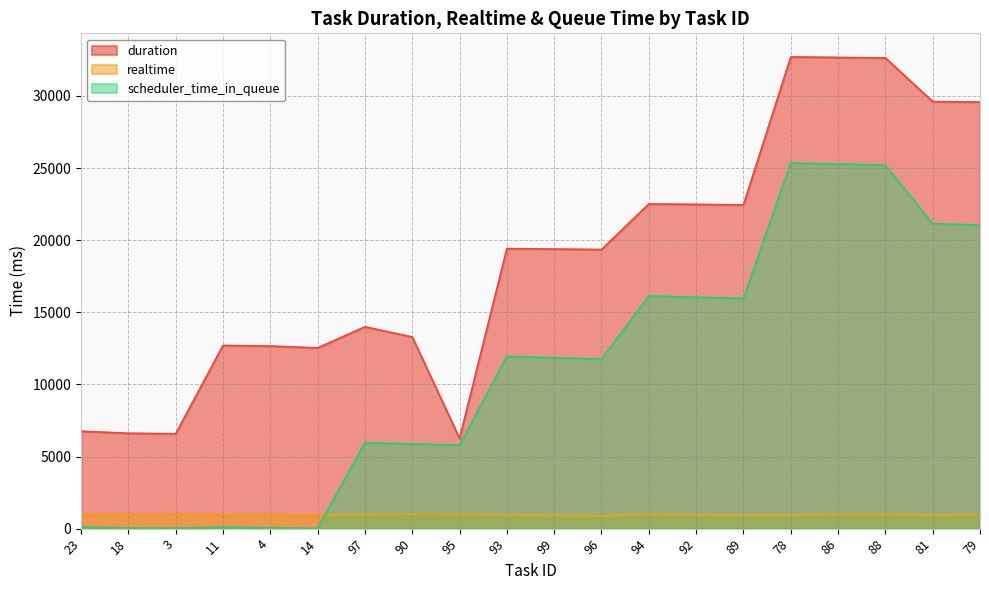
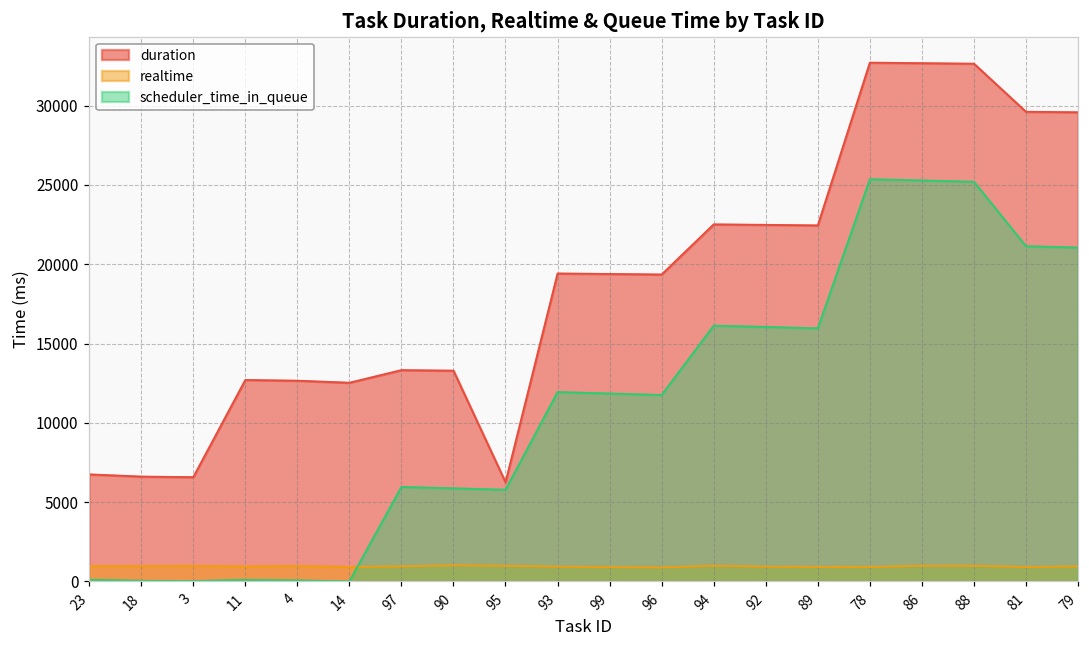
  {
    "duration": {
      "23": 6800,
      "18": 6600,
      "3": 6600,
      "11": 12700,
      "4": 12700,
      "14": 12500,
-     "97": 14000,
+     "97": 13300,
      "90": 13300,
      "95": 6300,
      "93": 19400,
      "99": 19400,
      "96": 19400,
      "94": 22500,
      "92": 22500,
      "89": 22400,
      "78": 32700,
      "86": 32700,
      "88": 32600,
      "81": 29600,
      "79": 29600
    },
    "realtime": {
      "23": 1000,
      "18": 1000,
      "3": 1000,
      "11": 1000,
      "4": 1000,
      "14": 900,
      "97": 1000,
      "90": 1000,
      "95": 1000,
      "93": 900,
      "99": 900,
      "96": 900,
      "94": 1000,
      "92": 900,
      "89": 900,
      "78": 900,
      "86": 1000,
      "88": 1000,
      "81": 900,
      "79": 1000
    },
    "scheduler_time_in_queue": {
      "23": 100,
      "18": 0,
      "3": 0,
      "11": 100,
      "4": 100,
      "14": 0,
      "97": 6000,
      "90": 5900,
      "95": 5800,
      "93": 11900,
      "99": 11900,
      "96": 11800,
      "94": 16100,
      "92": 16100,
      "89": 16000,
      "78": 25400,
      "86": 25300,
      "88": 25200,
      "81": 21100,
      "79": 21100
    }
  }
